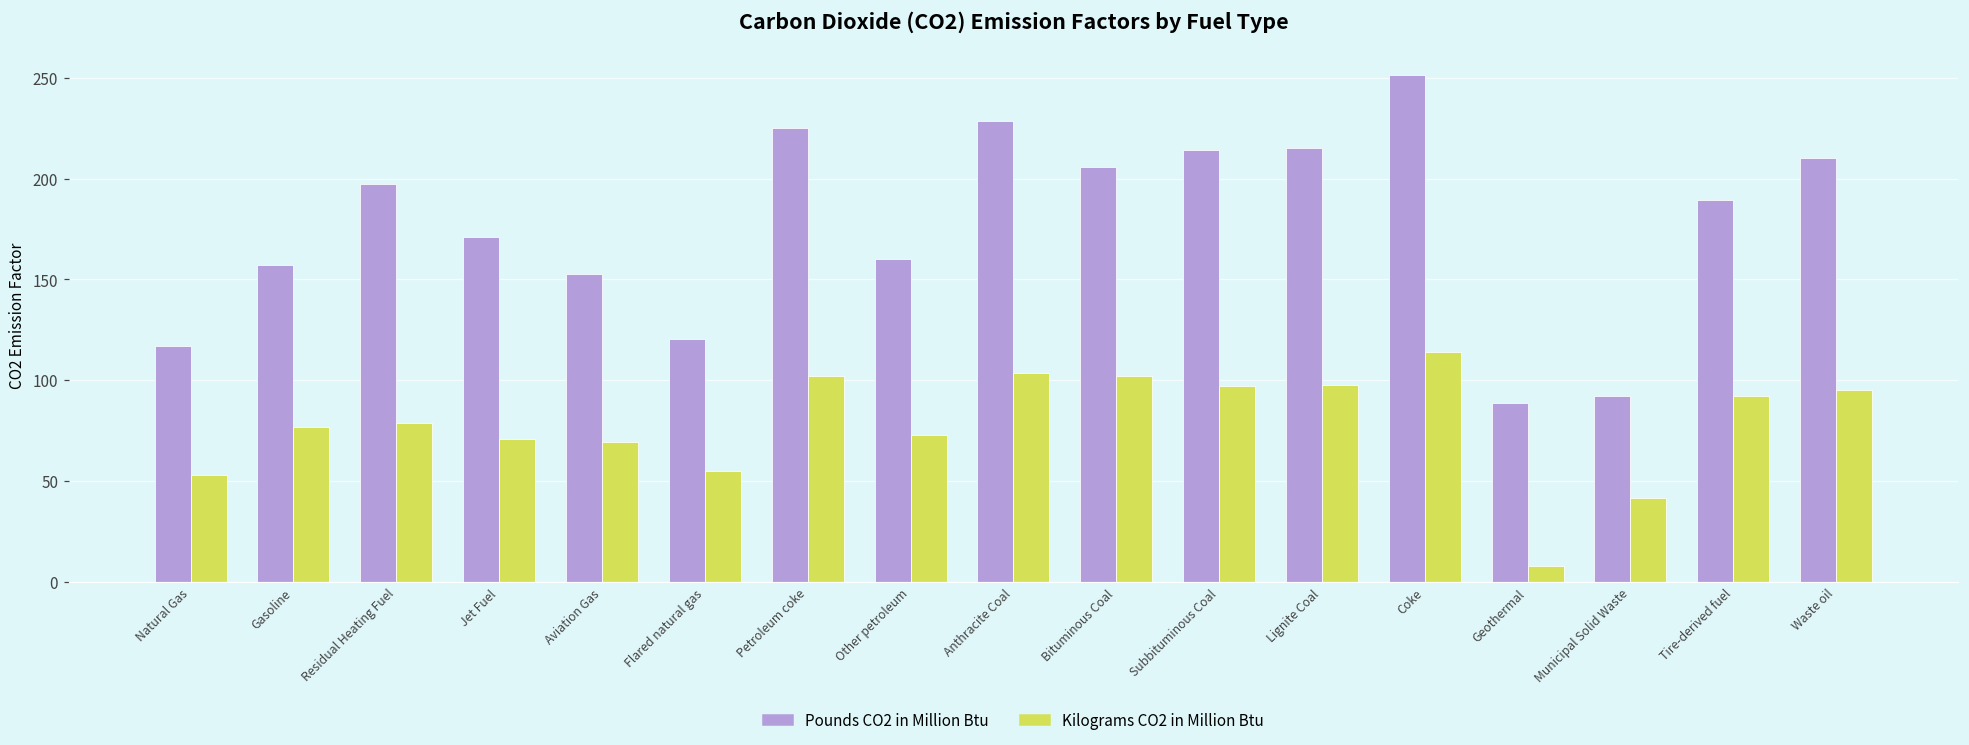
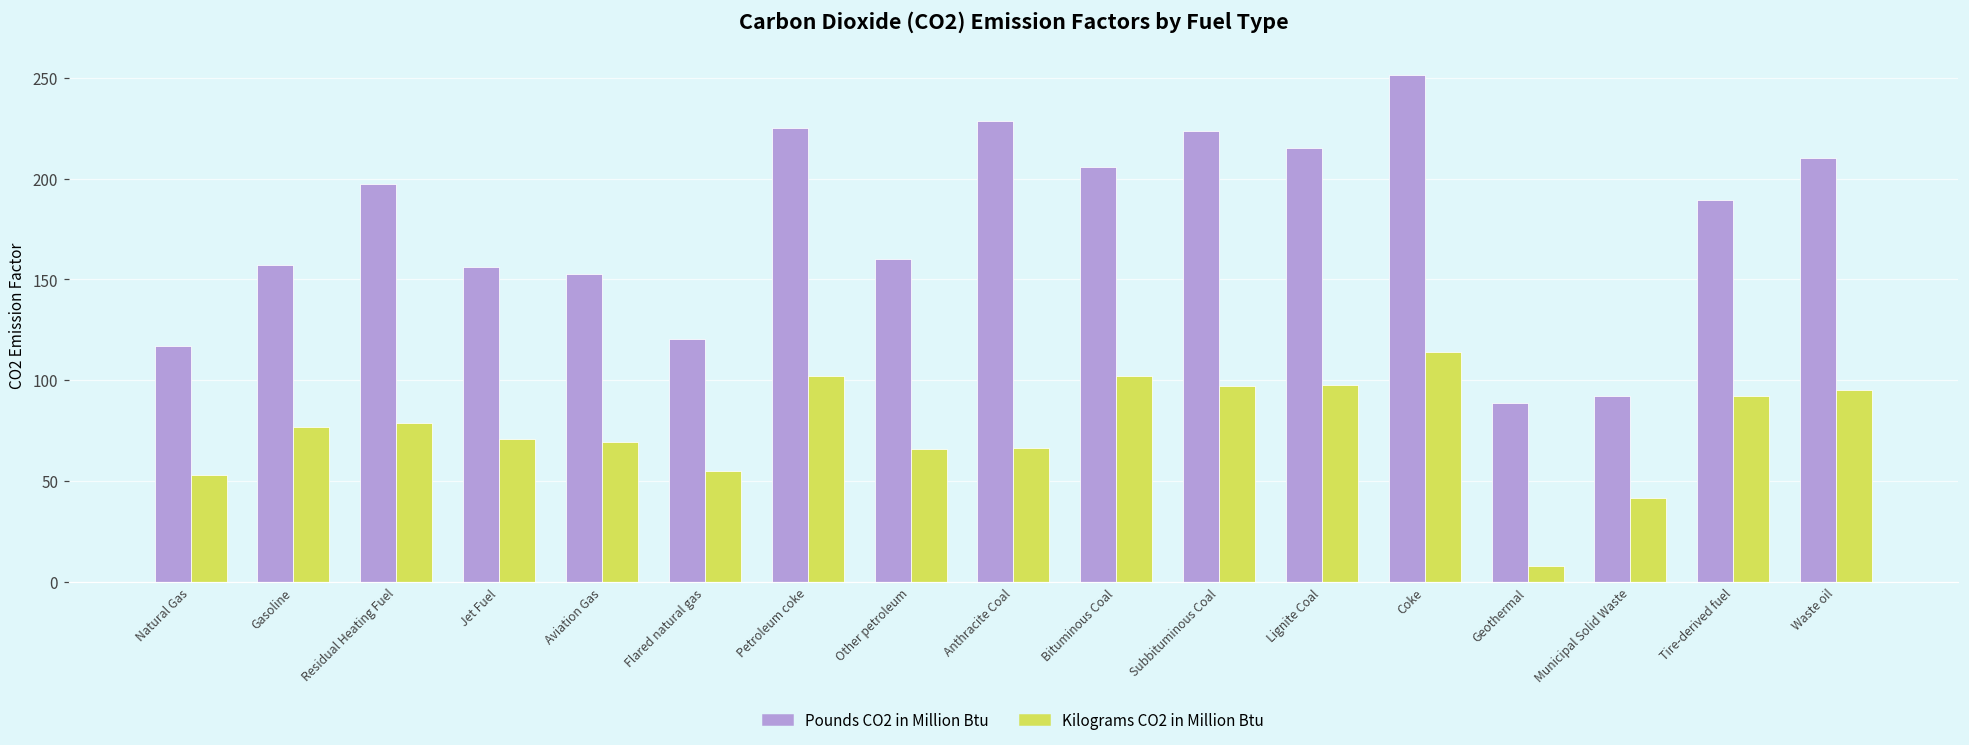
  {
    "Pounds CO2 in Million Btu": {
      "Natural Gas": 117,
      "Gasoline": 157,
      "Residual Heating Fuel": 197,
-     "Jet Fuel": 171,
+     "Jet Fuel": 156,
      "Aviation Gas": 153,
      "Flared natural gas": 121,
      "Petroleum coke": 225,
      "Other petroleum": 160,
      "Anthracite Coal": 229,
      "Bituminous Coal": 206,
-     "Subbituminous Coal": 214,
+     "Subbituminous Coal": 224,
      "Lignite Coal": 215,
      "Coke": 252,
      "Geothermal": 89,
      "Municipal Solid Waste": 92,
      "Tire-derived fuel": 190,
      "Waste oil": 210
    },
    "Kilograms CO2 in Million Btu": {
      "Natural Gas": 53,
      "Gasoline": 77,
      "Residual Heating Fuel": 79,
      "Jet Fuel": 71,
      "Aviation Gas": 69,
      "Flared natural gas": 55,
      "Petroleum coke": 102,
-     "Other petroleum": 73,
-     "Anthracite Coal": 104,
+     "Other petroleum": 66,
+     "Anthracite Coal": 66,
      "Bituminous Coal": 102,
      "Subbituminous Coal": 97,
      "Lignite Coal": 98,
      "Coke": 114,
      "Geothermal": 8,
      "Municipal Solid Waste": 42,
      "Tire-derived fuel": 92,
      "Waste oil": 95
    }
  }
